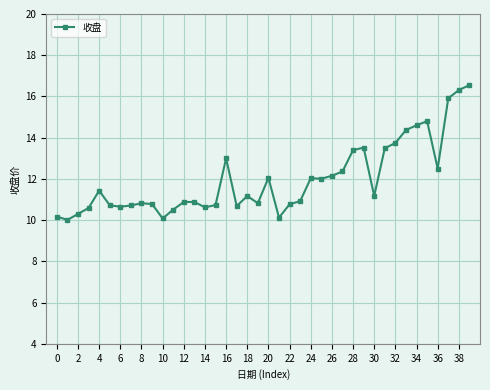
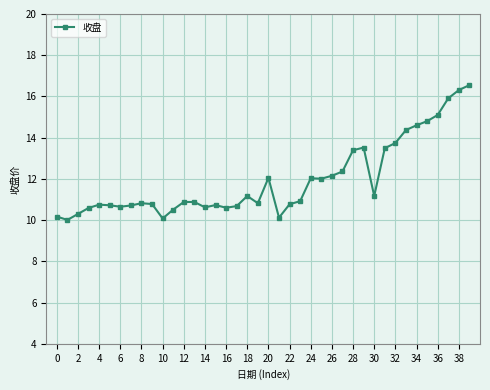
  {
    "0": 10.2,
    "2": 10.3,
-   "4": 11.4,
+   "4": 10.8,
    "6": 10.7,
    "8": 10.8,
    "10": 10.1,
    "12": 10.9,
    "14": 10.6,
-   "16": 13.0,
+   "16": 10.6,
    "18": 11.2,
    "20": 12.1,
    "22": 10.8,
    "24": 12.0,
    "26": 12.2,
    "28": 13.4,
    "30": 11.2,
    "32": 13.7,
    "34": 14.6,
-   "36": 12.5,
+   "36": 15.1,
    "38": 16.3
  }
